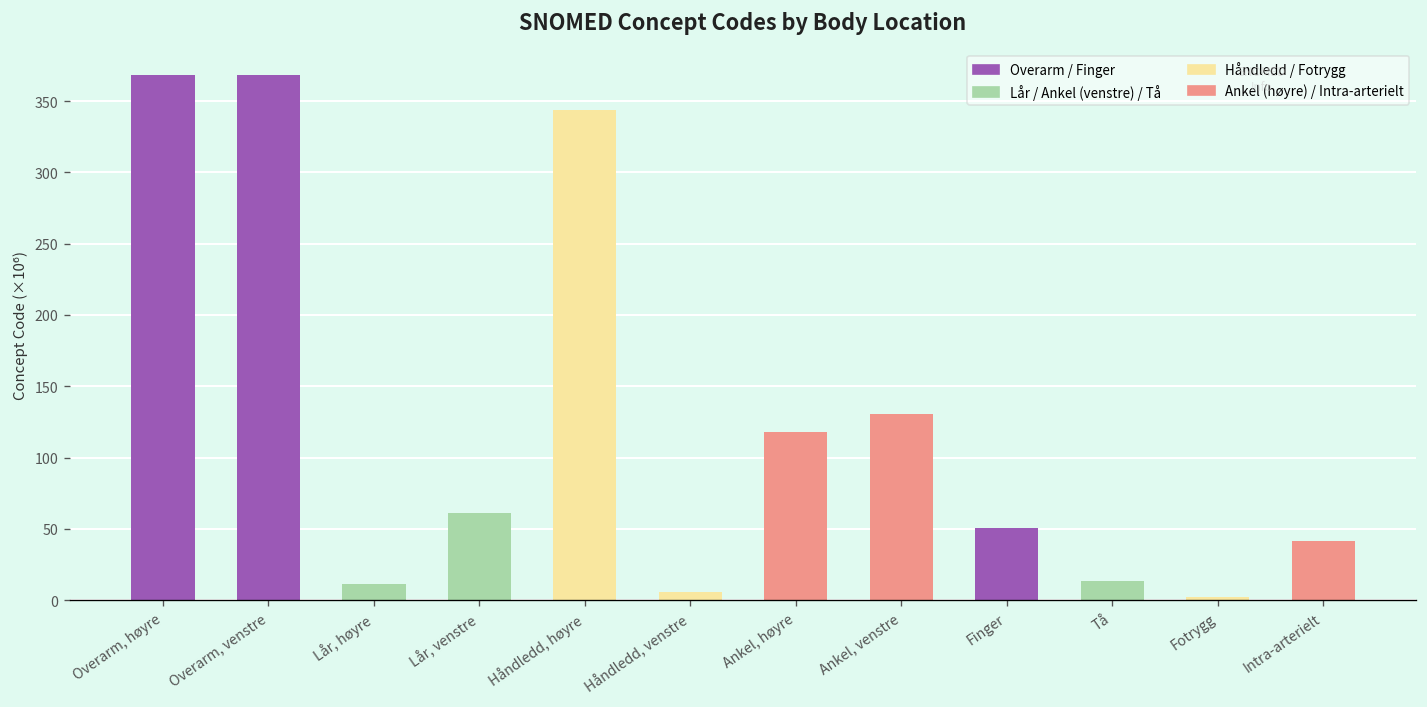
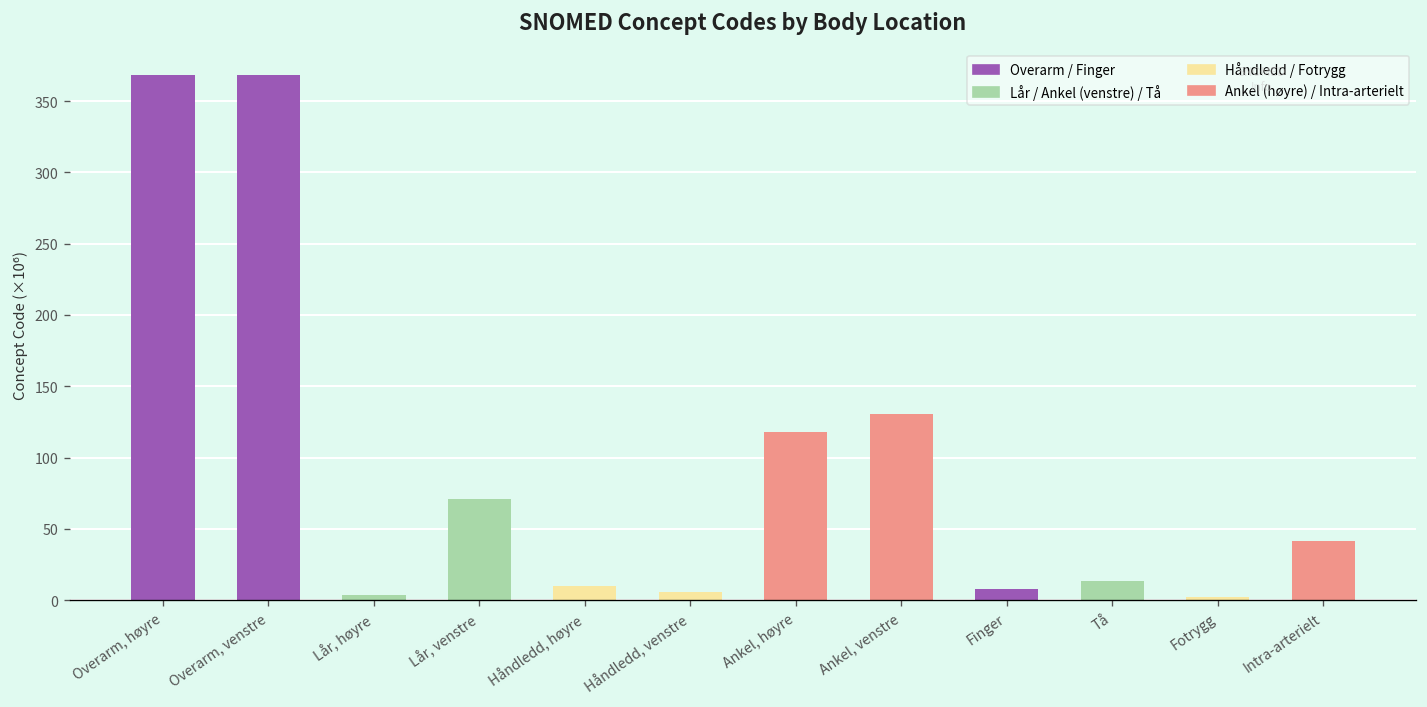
  {
    "Overarm, høyre": 368,
    "Overarm, venstre": 368,
-   "Lår, høyre": 11,
-   "Lår, venstre": 61,
-   "Håndledd, høyre": 344,
+   "Lår, høyre": 4,
+   "Lår, venstre": 71,
+   "Håndledd, høyre": 10,
    "Håndledd, venstre": 6,
    "Ankel, høyre": 118,
    "Ankel, venstre": 131,
-   "Finger": 51,
+   "Finger": 8,
    "Tå": 14,
    "Fotrygg": 2,
    "Intra-arterielt": 42
  }
